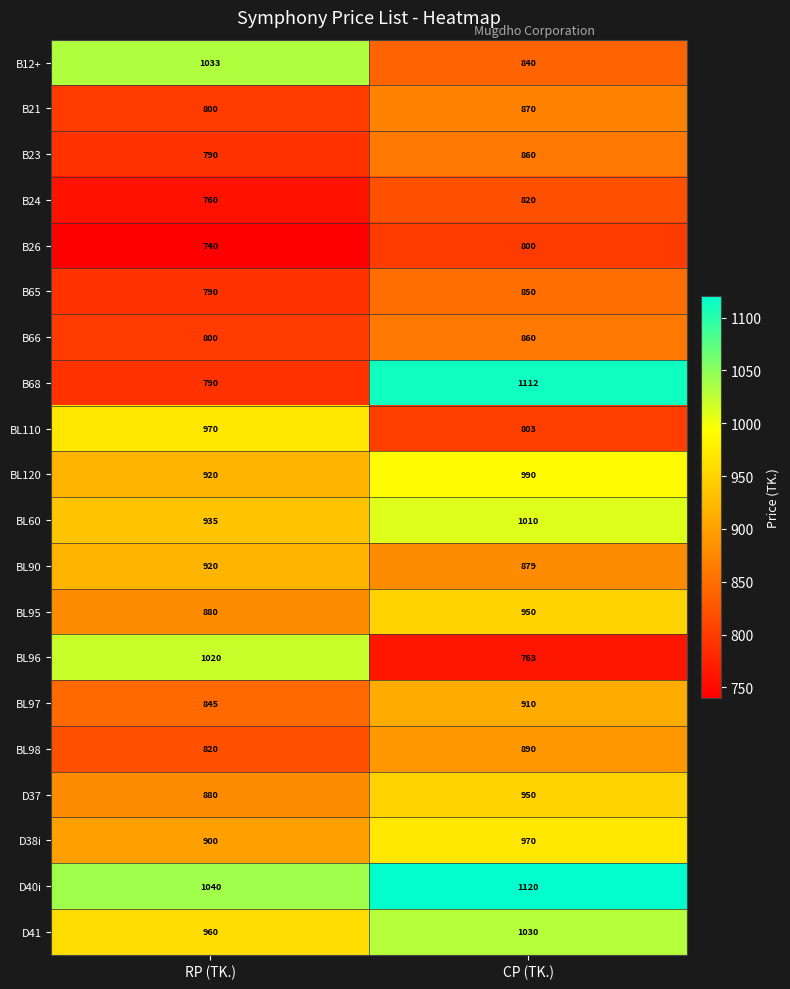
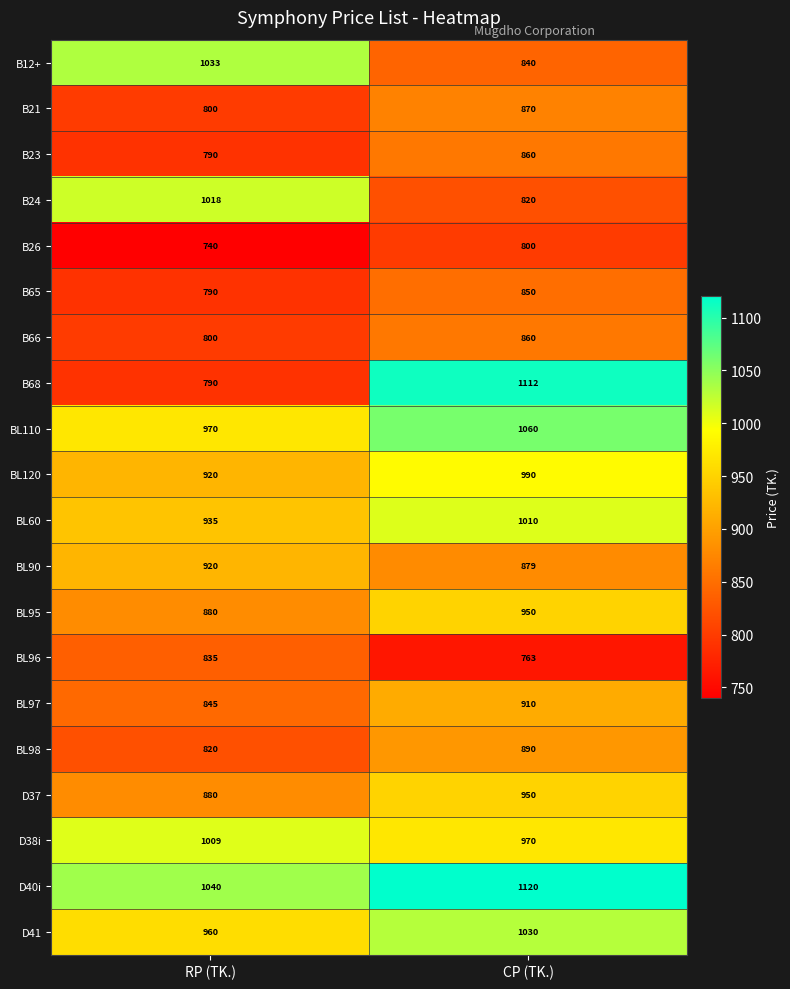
  {
    "B12+": {
      "RP (TK.)": 1033,
      "CP (TK.)": 840
    },
    "B21": {
      "RP (TK.)": 800,
      "CP (TK.)": 870
    },
    "B23": {
      "RP (TK.)": 790,
      "CP (TK.)": 860
    },
    "B24": {
-     "RP (TK.)": 760,
+     "RP (TK.)": 1018,
      "CP (TK.)": 820
    },
    "B26": {
      "RP (TK.)": 740,
      "CP (TK.)": 800
    },
    "B65": {
      "RP (TK.)": 790,
      "CP (TK.)": 850
    },
    "B66": {
      "RP (TK.)": 800,
      "CP (TK.)": 860
    },
    "B68": {
      "RP (TK.)": 790,
      "CP (TK.)": 1112
    },
    "BL110": {
      "RP (TK.)": 970,
-     "CP (TK.)": 803
+     "CP (TK.)": 1060
    },
    "BL120": {
      "RP (TK.)": 920,
      "CP (TK.)": 990
    },
    "BL60": {
      "RP (TK.)": 935,
      "CP (TK.)": 1010
    },
    "BL90": {
      "RP (TK.)": 920,
      "CP (TK.)": 879
    },
    "BL95": {
      "RP (TK.)": 880,
      "CP (TK.)": 950
    },
    "BL96": {
-     "RP (TK.)": 1020,
+     "RP (TK.)": 835,
      "CP (TK.)": 763
    },
    "BL97": {
      "RP (TK.)": 845,
      "CP (TK.)": 910
    },
    "BL98": {
      "RP (TK.)": 820,
      "CP (TK.)": 890
    },
    "D37": {
      "RP (TK.)": 880,
      "CP (TK.)": 950
    },
    "D38i": {
-     "RP (TK.)": 900,
+     "RP (TK.)": 1009,
      "CP (TK.)": 970
    },
    "D40i": {
      "RP (TK.)": 1040,
      "CP (TK.)": 1120
    },
    "D41": {
      "RP (TK.)": 960,
      "CP (TK.)": 1030
    }
  }
